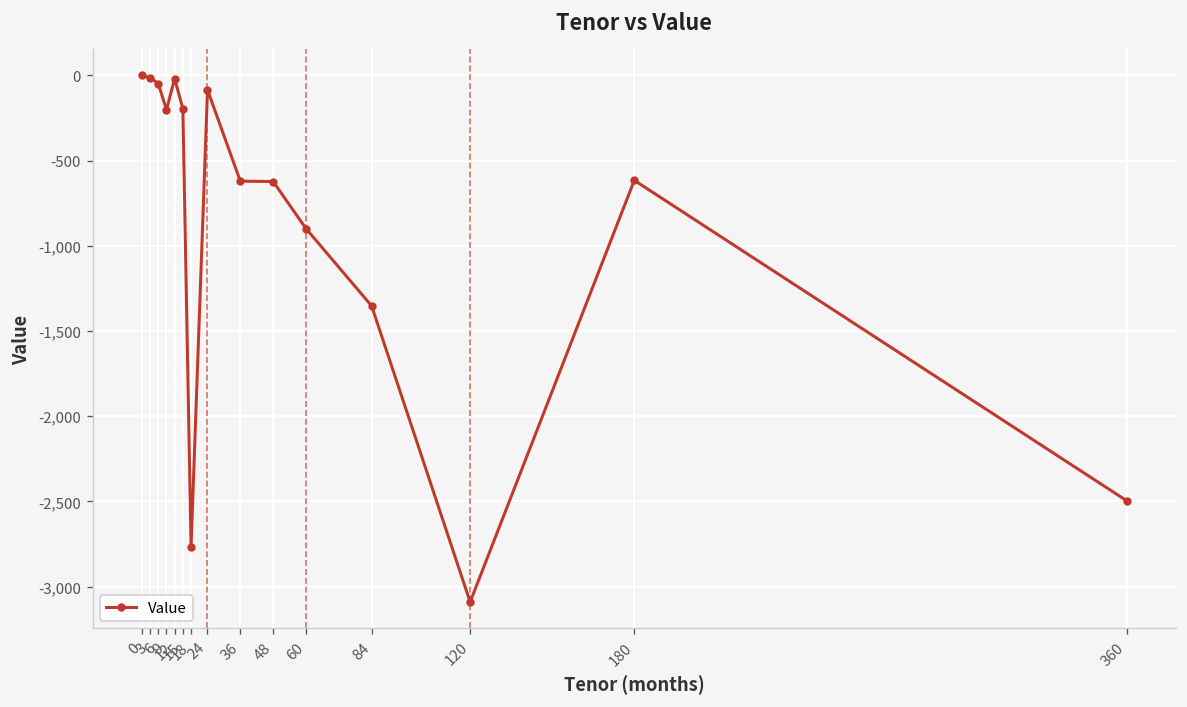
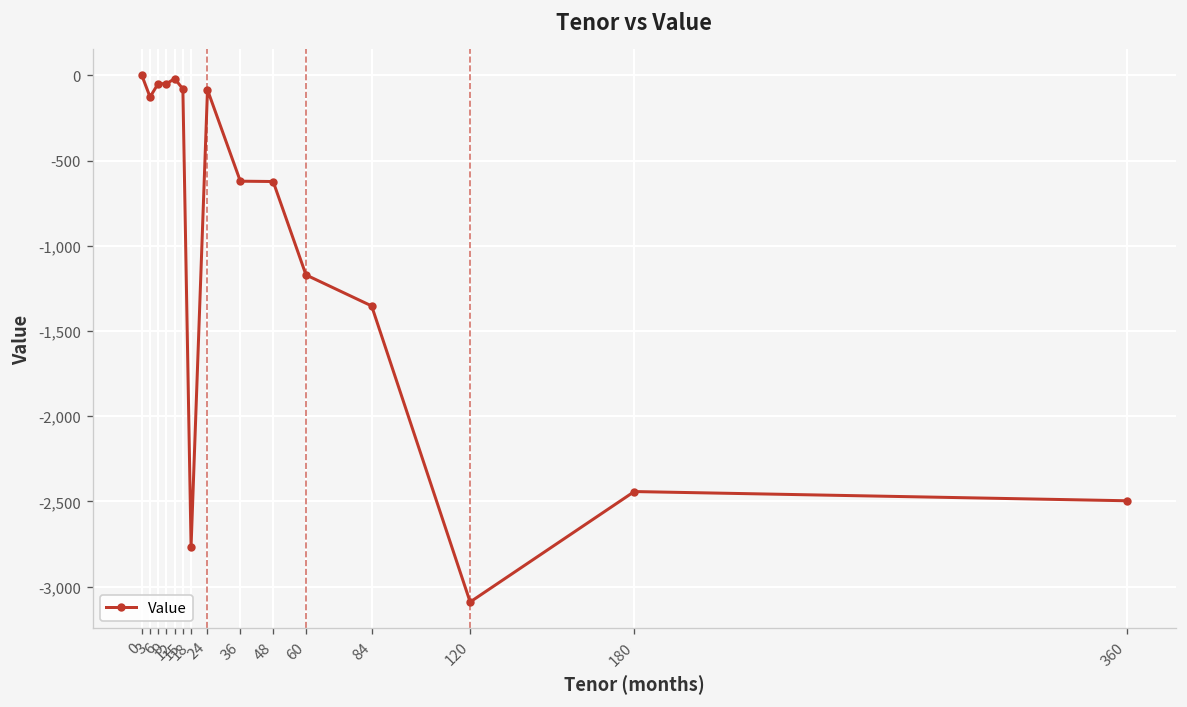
  {
    "0": "0",
-   "3": "-10",
+   "3": "-130",
    "6": "-50",
-   "9": "-200",
+   "9": "-50",
    "12": "-20",
-   "15": "-200",
+   "15": "-80",
    "18": "-2,770",
    "24": "-90",
    "36": "-620",
    "48": "-620",
-   "60": "-900",
+   "60": "-1,170",
    "84": "-1,350",
    "120": "-3,090",
-   "180": "-620",
+   "180": "-2,440",
    "360": "-2,500"
  }
